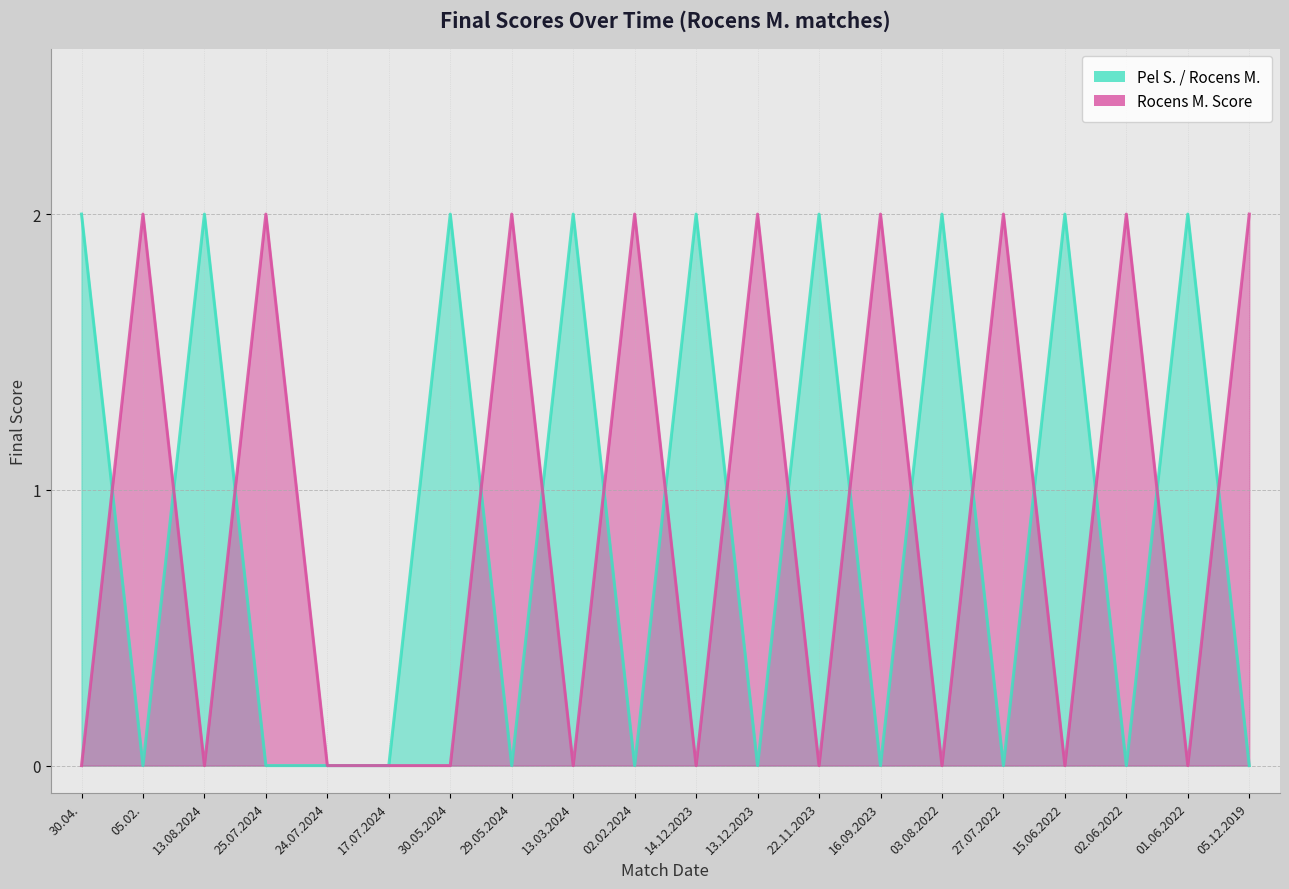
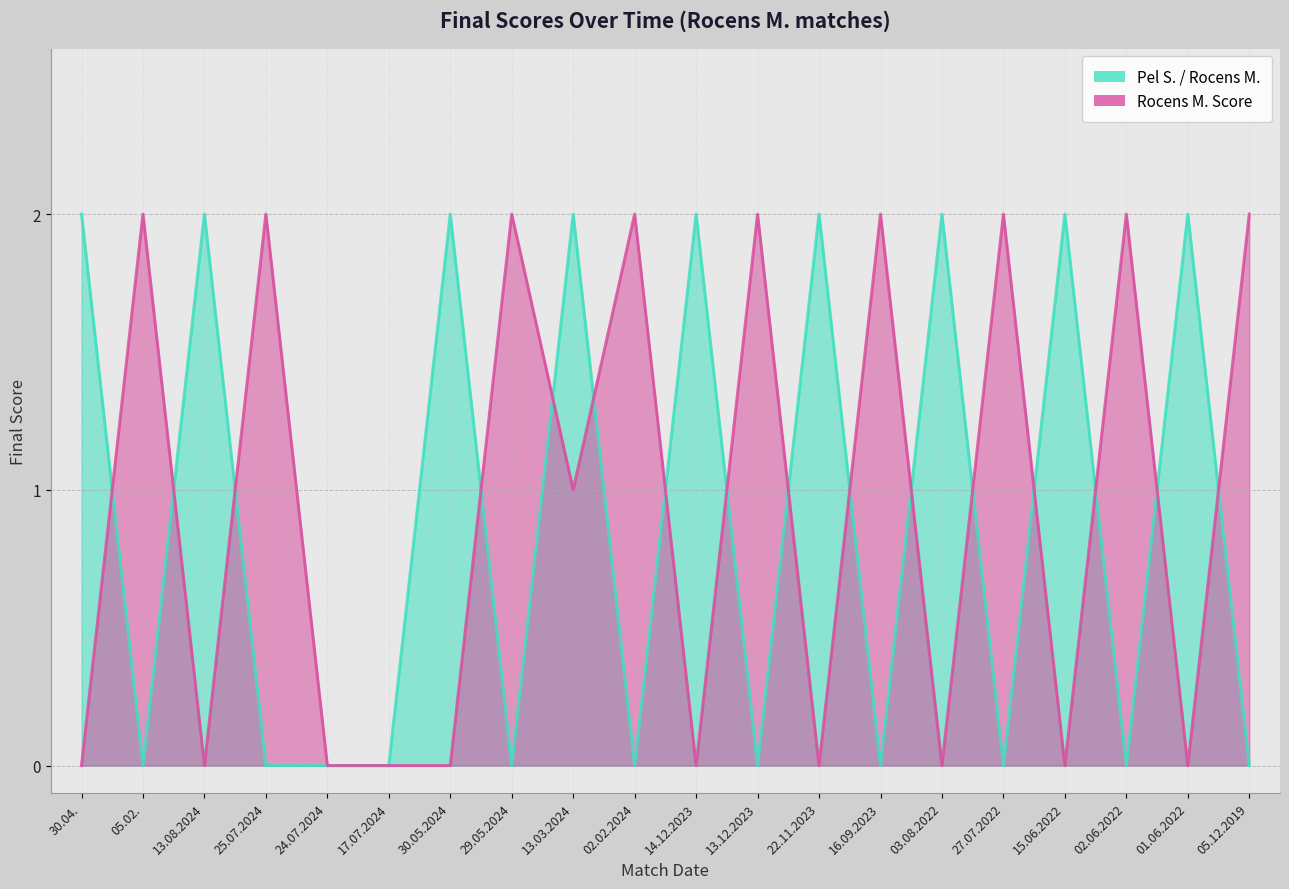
  {
    "Pel S. / Rocens M.": {
      "30.04.": 2,
      "05.02.": 0,
      "13.08.2024": 2,
      "25.07.2024": 0,
      "30.05.2024": 2,
      "29.05.2024": 0,
      "13.03.2024": 2,
      "02.02.2024": 0,
      "14.12.2023": 2,
      "13.12.2023": 0,
      "22.11.2023": 2,
      "16.09.2023": 0,
      "03.08.2022": 2,
      "27.07.2022": 0,
      "15.06.2022": 2,
      "02.06.2022": 0,
      "01.06.2022": 2,
      "05.12.2019": 0
    },
    "Rocens M. Score": {
      "30.04.": 0,
      "05.02.": 2,
      "13.08.2024": 0,
      "25.07.2024": 2,
      "30.05.2024": 0,
      "29.05.2024": 2,
-     "13.03.2024": 0,
+     "13.03.2024": 1,
      "02.02.2024": 2,
      "14.12.2023": 0,
      "13.12.2023": 2,
      "22.11.2023": 0,
      "16.09.2023": 2,
      "03.08.2022": 0,
      "27.07.2022": 2,
      "15.06.2022": 0,
      "02.06.2022": 2,
      "01.06.2022": 0,
      "05.12.2019": 2
    }
  }
